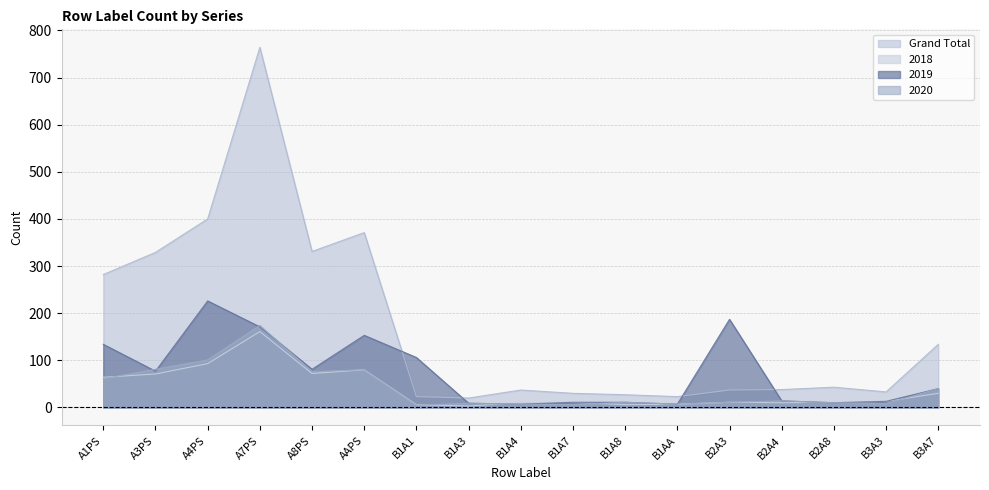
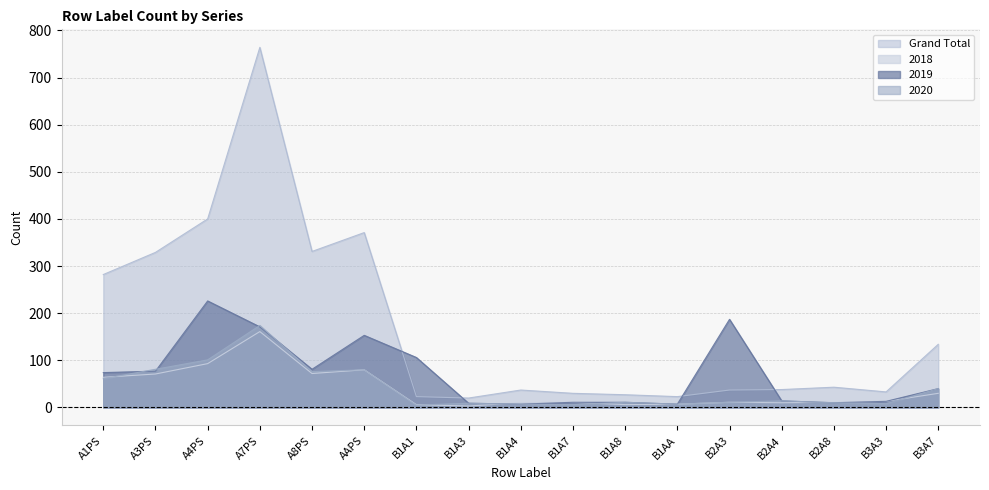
  {
    "2019": {
-     "A1PS": 130,
+     "A1PS": 70,
      "A4PS": 230,
      "AAPS": 150,
      "B1A1": 110,
      "B2A3": 190
    }
  }
